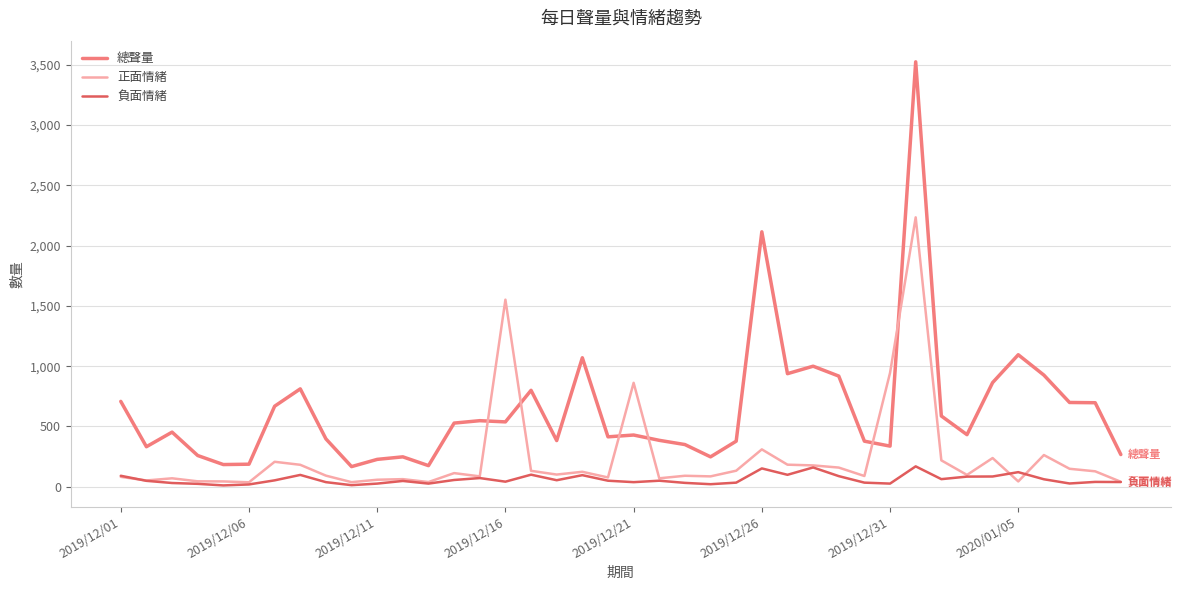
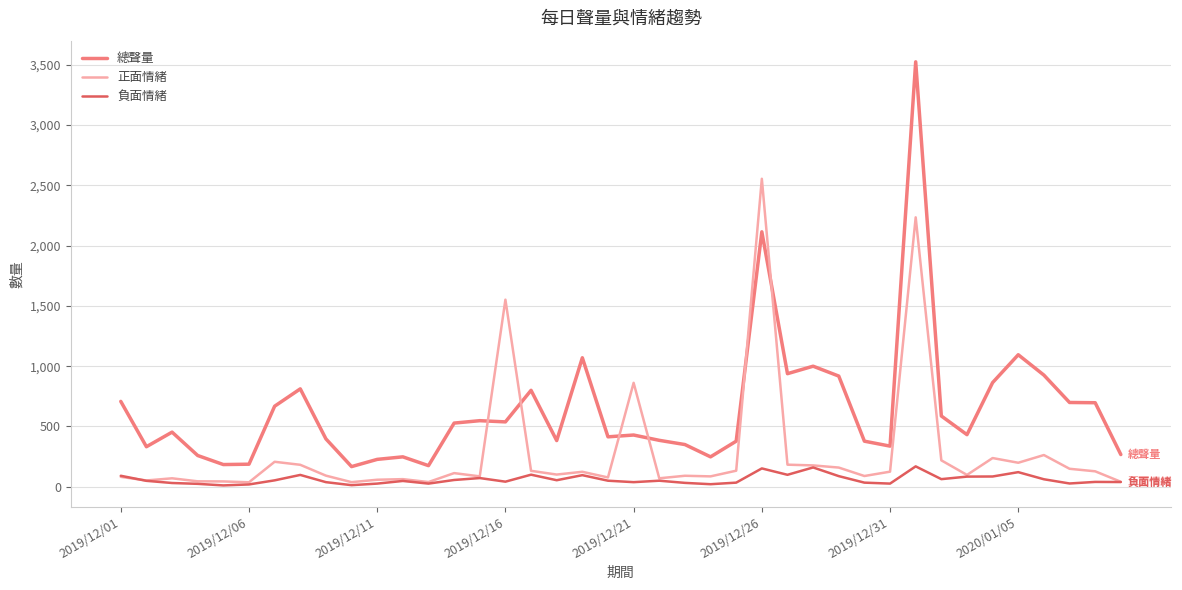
  {
    "正面情緒": {
      "2019/12/11": "60",
      "2019/12/16": "1,550",
      "2019/12/21": "860",
-     "2019/12/26": "310",
-     "2019/12/31": "950",
-     "2020/01/05": "40"
+     "2019/12/26": "2,560",
+     "2019/12/31": "130",
+     "2020/01/05": "200"
    }
  }
